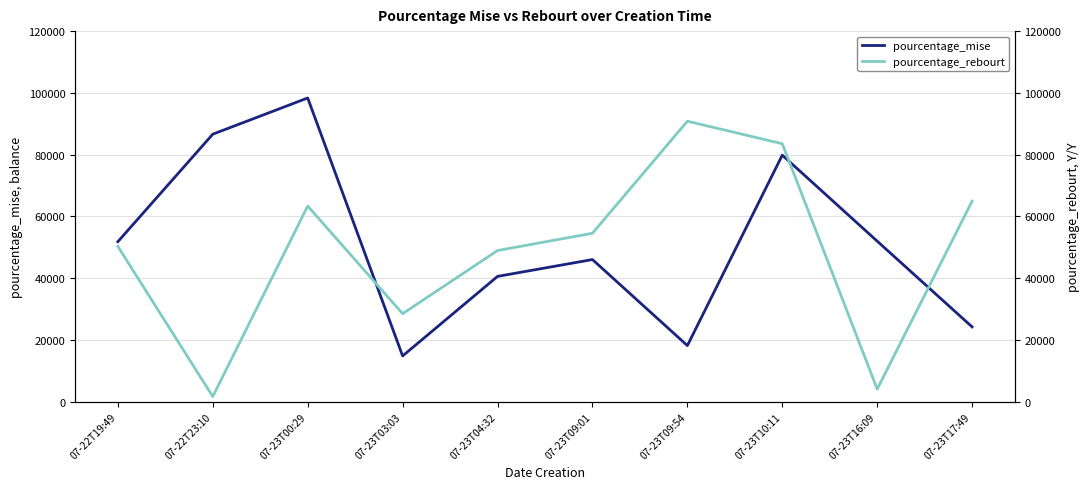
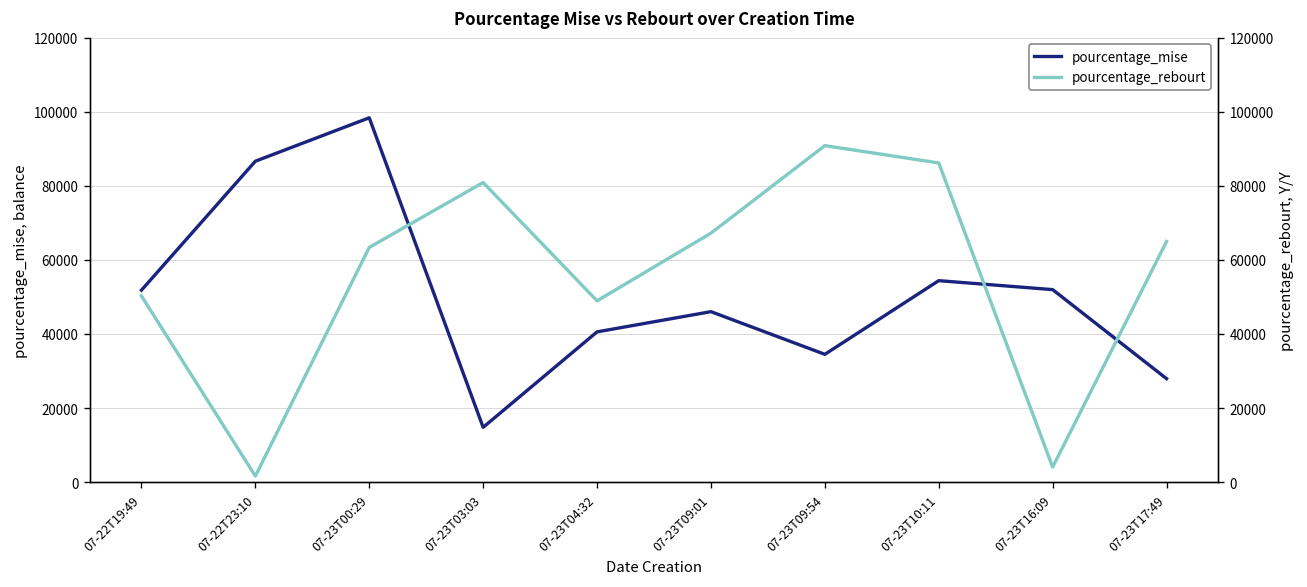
  {
    "pourcentage_mise": {
      "07-22T19:49": 52000,
      "07-22T23:10": 87000,
      "07-23T00:29": 98000,
      "07-23T03:03": 15000,
      "07-23T04:32": 41000,
      "07-23T09:01": 46000,
-     "07-23T09:54": 18000,
-     "07-23T10:11": 80000,
+     "07-23T09:54": 35000,
+     "07-23T10:11": 54000,
      "07-23T16:09": 52000,
-     "07-23T17:49": 24000
+     "07-23T17:49": 28000
    },
    "pourcentage_rebourt": {
      "07-22T19:49": 50000,
      "07-22T23:10": 2000,
      "07-23T00:29": 63000,
-     "07-23T03:03": 28000,
+     "07-23T03:03": 81000,
      "07-23T04:32": 49000,
-     "07-23T09:01": 55000,
+     "07-23T09:01": 67000,
      "07-23T09:54": 91000,
-     "07-23T10:11": 84000,
+     "07-23T10:11": 86000,
      "07-23T16:09": 4000,
      "07-23T17:49": 65000
    }
  }
